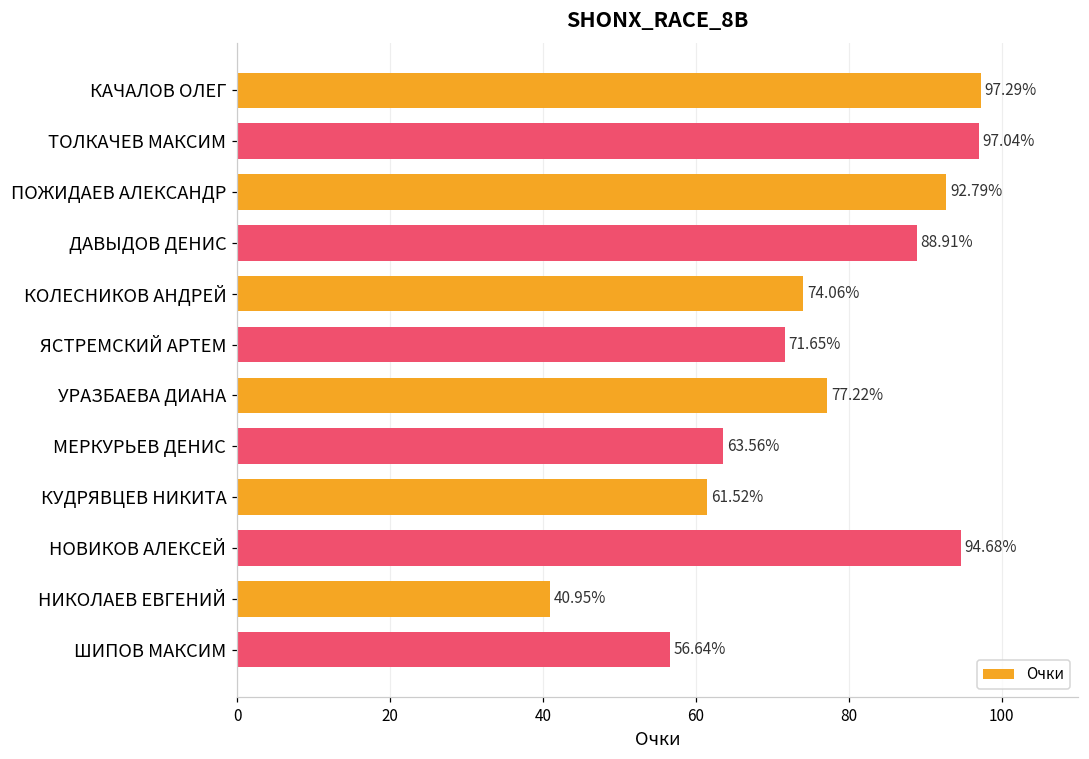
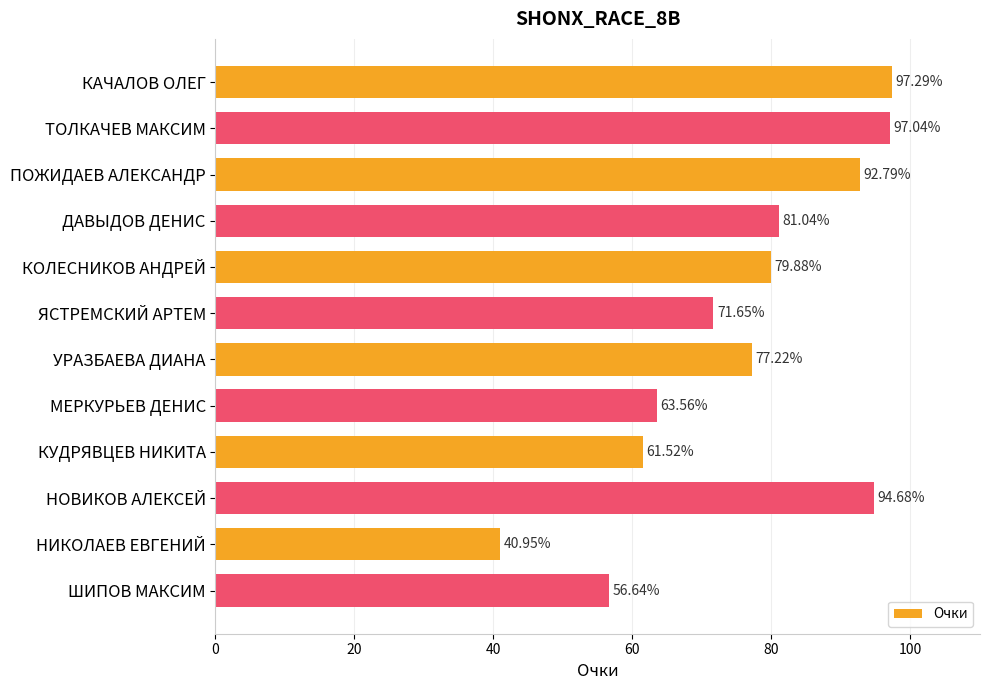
  {
    "КАЧАЛОВ ОЛЕГ": "97.29%",
    "ТОЛКАЧЕВ МАКСИМ": "97.04%",
    "ПОЖИДАЕВ АЛЕКСАНДР": "92.79%",
-   "ДАВЫДОВ ДЕНИС": "88.91%",
-   "КОЛЕСНИКОВ АНДРЕЙ": "74.06%",
+   "ДАВЫДОВ ДЕНИС": "81.04%",
+   "КОЛЕСНИКОВ АНДРЕЙ": "79.88%",
    "ЯСТРЕМСКИЙ АРТЕМ": "71.65%",
    "УРАЗБАЕВА ДИАНА": "77.22%",
    "МЕРКУРЬЕВ ДЕНИС": "63.56%",
    "КУДРЯВЦЕВ НИКИТА": "61.52%",
    "НОВИКОВ АЛЕКСЕЙ": "94.68%",
    "НИКОЛАЕВ ЕВГЕНИЙ": "40.95%",
    "ШИПОВ МАКСИМ": "56.64%"
  }
